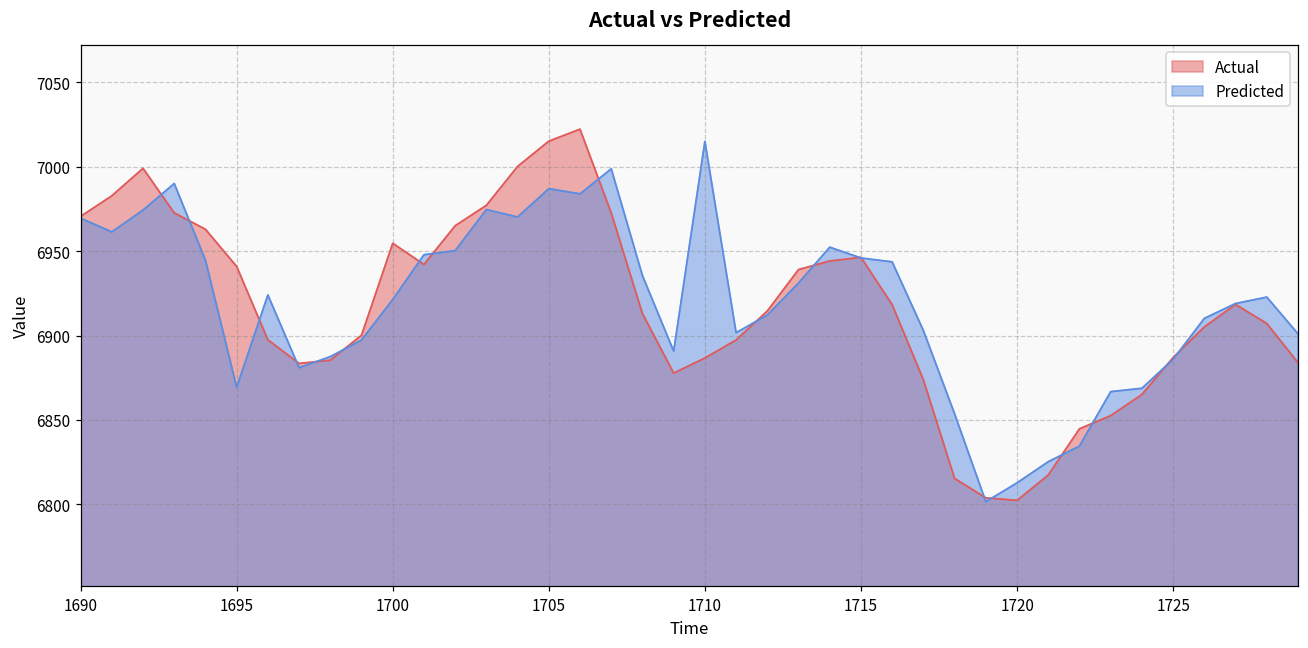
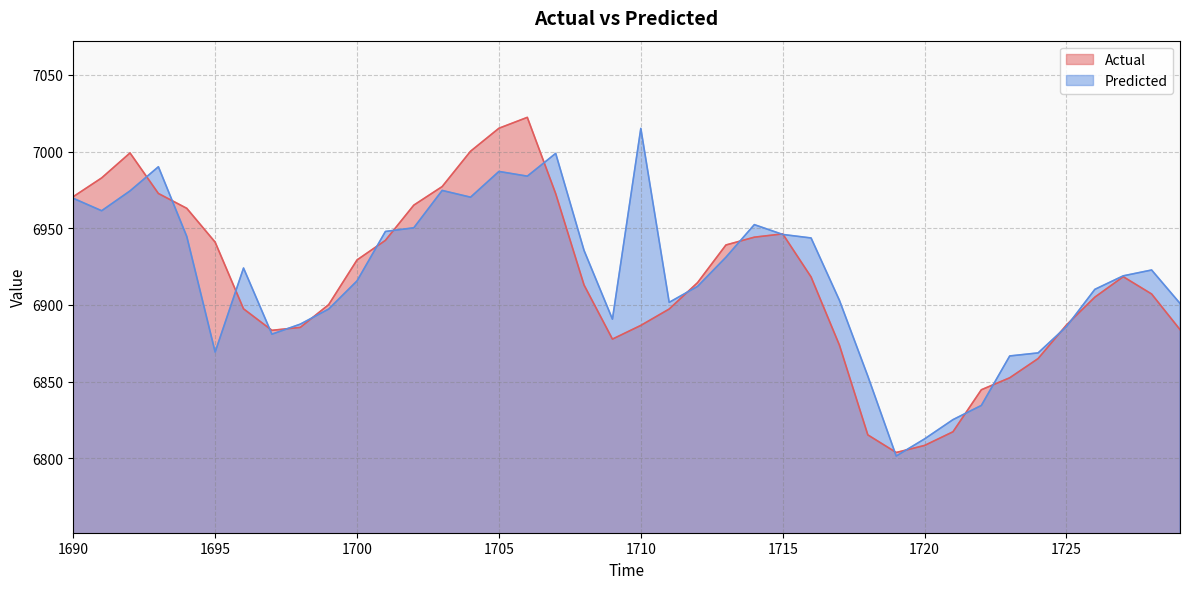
  {
    "Actual": {
      "1695": 6941,
-     "1700": 6955,
+     "1700": 6929,
      "1705": 7015,
      "1710": 6887,
-     "1720": 6802
+     "1720": 6808
    },
    "Predicted": {
      "1695": 6869,
-     "1700": 6921,
+     "1700": 6916,
      "1705": 6987,
      "1710": 7015,
      "1720": 6813
    }
  }
